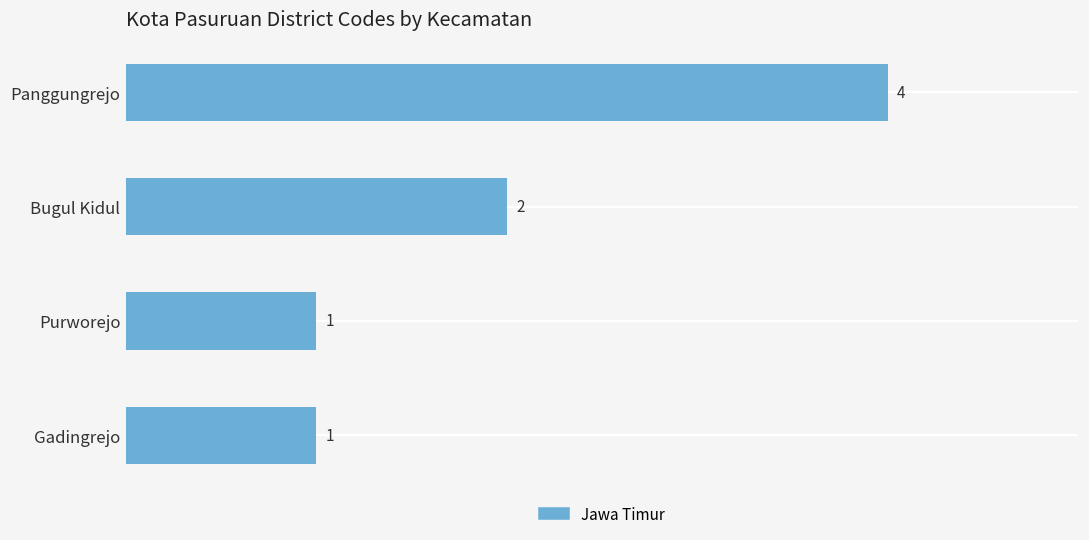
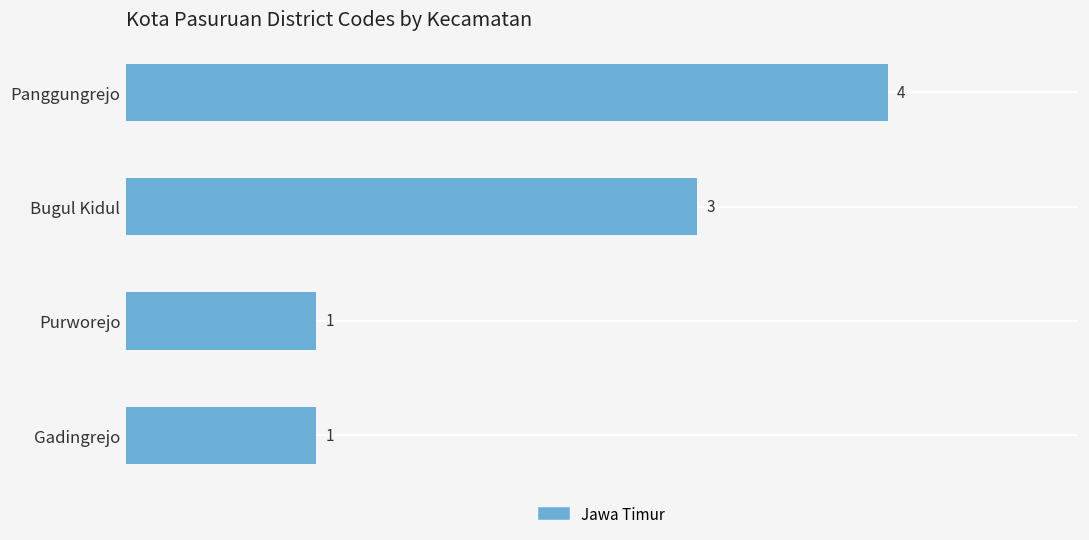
  {
    "Panggungrejo": 4,
-   "Bugul Kidul": 2,
+   "Bugul Kidul": 3,
    "Purworejo": 1,
    "Gadingrejo": 1
  }
